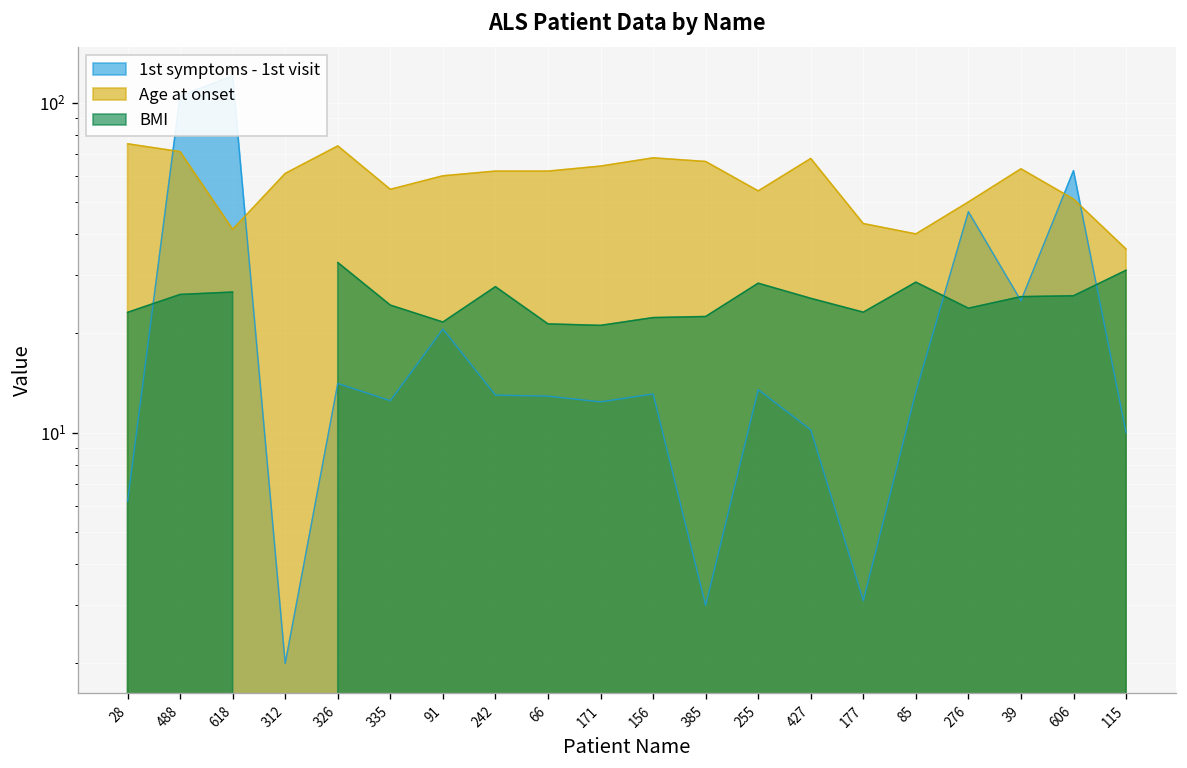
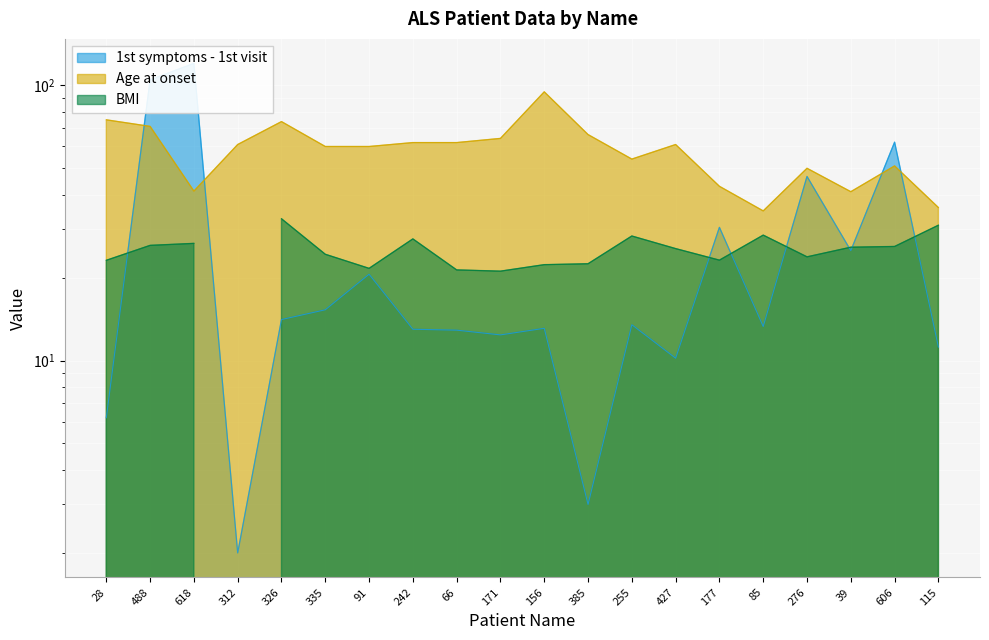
  {
    "1st symptoms - 1st visit": {
      "28": 6.2,
      "312": 2.0,
      "326": 14,
-     "335": 13,
+     "335": 15,
      "91": 21,
      "242": 13,
      "66": 13,
      "171": 12,
      "156": 13,
      "385": 3.0,
      "255": 14,
      "427": 10.2,
-     "177": 3.1,
+     "177": 31,
      "85": 13,
      "276": 47,
      "39": 25,
      "606": 62,
-     "115": 10.0
+     "115": 11.2
    },
    "Age at onset": {
      "28": 75,
      "488": 71,
      "618": 41,
      "312": 61,
      "326": 74,
-     "335": 55,
+     "335": 60,
      "91": 60,
      "242": 62,
      "66": 62,
      "171": 64,
-     "156": 68,
+     "156": 95,
      "385": 66,
      "255": 54,
-     "427": 68,
+     "427": 61,
      "177": 43,
-     "85": 40,
+     "85": 35,
      "276": 50,
-     "39": 63,
+     "39": 41,
      "606": 51,
      "115": 36
    }
  }
